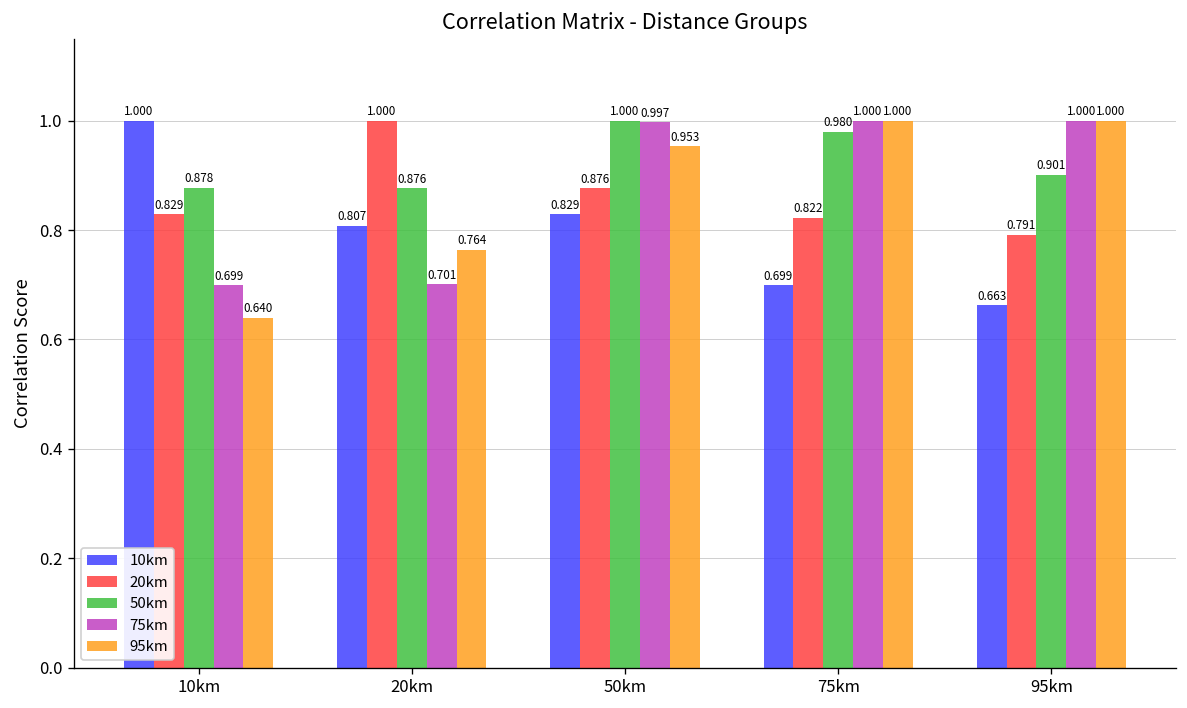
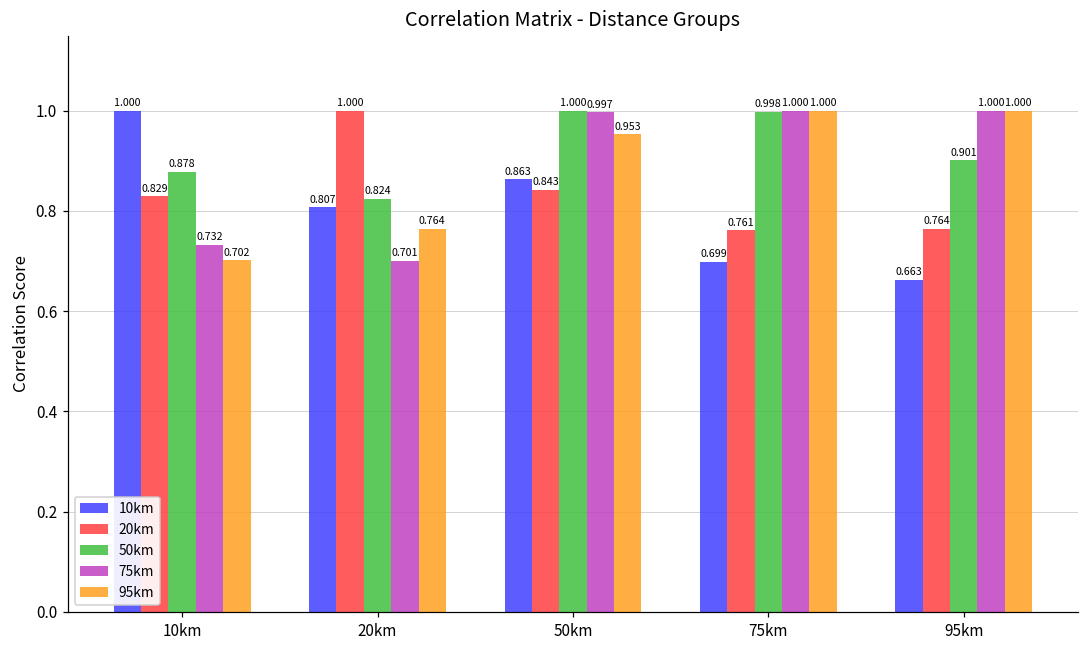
  {
    "10km": {
      "10km": 1.000,
      "20km": 0.807,
-     "50km": 0.829,
+     "50km": 0.863,
      "75km": 0.699,
      "95km": 0.663
    },
    "20km": {
      "10km": 0.829,
      "20km": 1.000,
-     "50km": 0.876,
-     "75km": 0.822,
-     "95km": 0.791
+     "50km": 0.843,
+     "75km": 0.761,
+     "95km": 0.764
    },
    "50km": {
      "10km": 0.878,
-     "20km": 0.876,
+     "20km": 0.824,
      "50km": 1.000,
-     "75km": 0.980,
+     "75km": 0.998,
      "95km": 0.901
    },
    "75km": {
-     "10km": 0.699,
+     "10km": 0.732,
      "20km": 0.701,
      "50km": 0.997,
      "75km": 1.000,
      "95km": 1.000
    },
    "95km": {
-     "10km": 0.640,
+     "10km": 0.702,
      "20km": 0.764,
      "50km": 0.953,
      "75km": 1.000,
      "95km": 1.000
    }
  }
